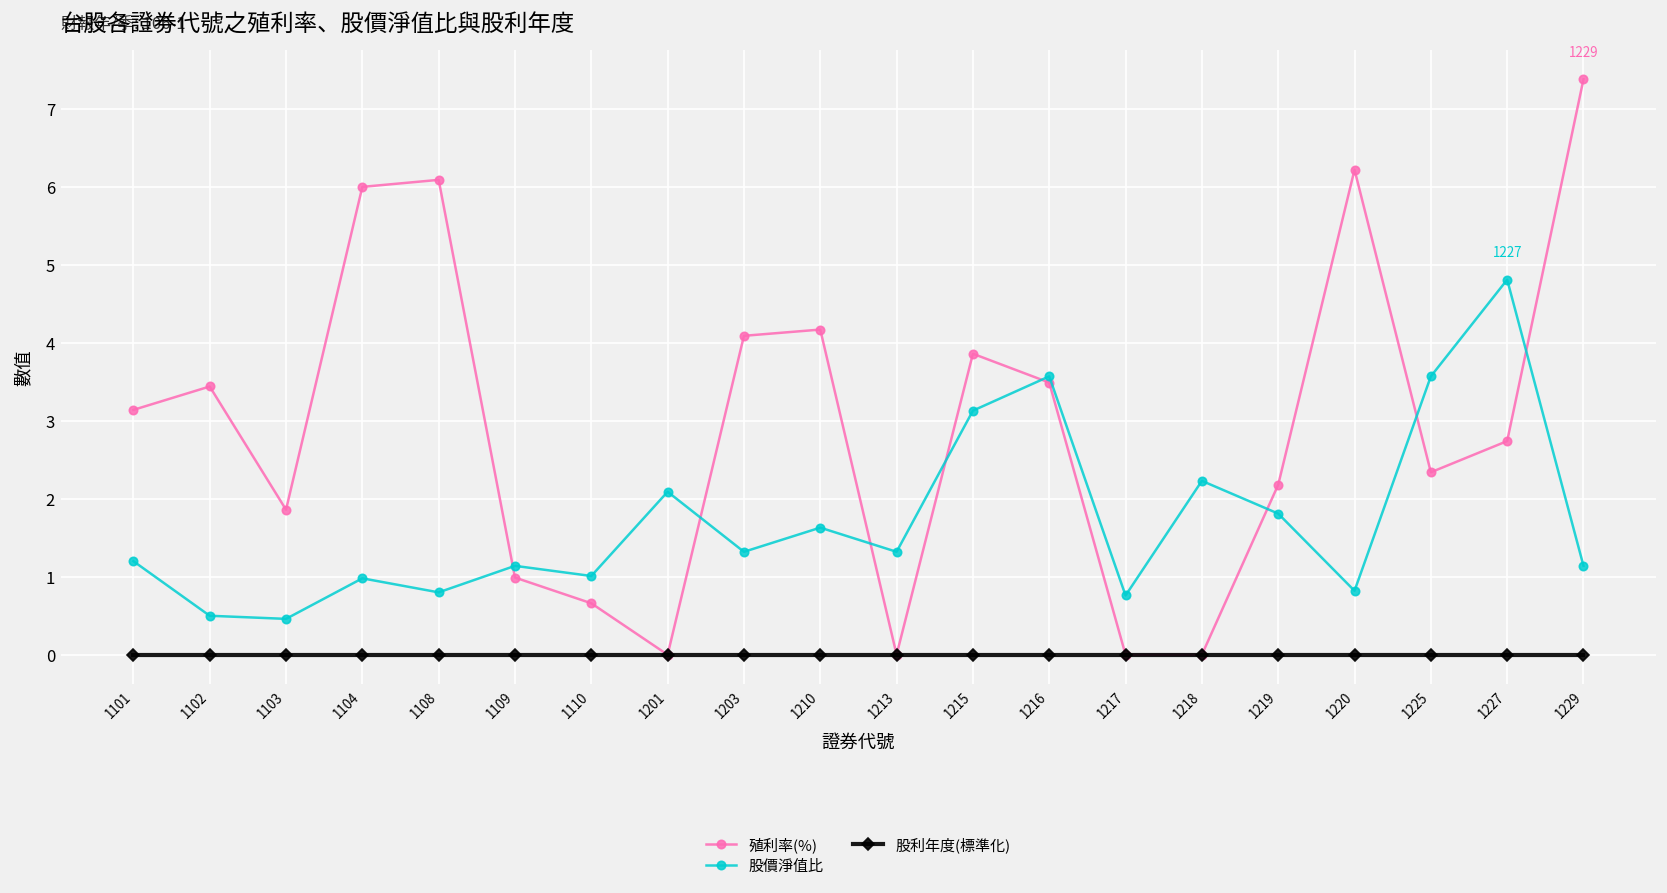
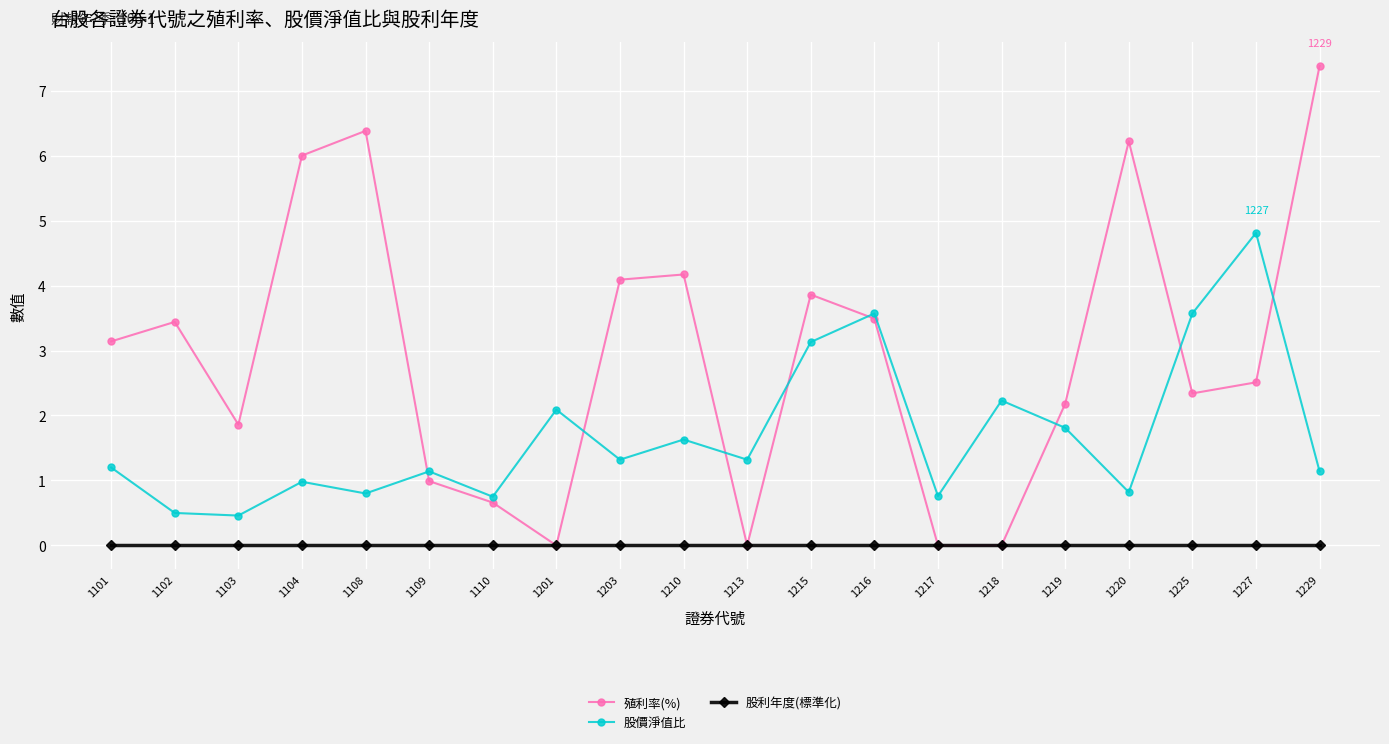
  {
    "殖利率(%)": {
      "1101": 3.1,
      "1102": 3.4,
      "1103": 1.9,
      "1104": 6.0,
-     "1108": 6.1,
+     "1108": 6.4,
      "1109": 1.0,
      "1110": 0.7,
      "1203": 4.1,
      "1210": 4.2,
      "1215": 3.9,
      "1216": 3.5,
      "1219": 2.2,
      "1220": 6.2,
      "1225": 2.3,
-     "1227": 2.7
+     "1227": 2.5
    },
    "股價淨值比": {
      "1101": 1.2,
      "1102": 0.5,
      "1103": 0.5,
      "1104": 1.0,
      "1108": 0.8,
      "1109": 1.1,
-     "1110": 1.0,
+     "1110": 0.8,
      "1201": 2.1,
      "1203": 1.3,
      "1210": 1.6,
      "1213": 1.3,
      "1215": 3.1,
      "1216": 3.6,
      "1217": 0.8,
      "1218": 2.2,
      "1219": 1.8,
      "1220": 0.8,
      "1225": 3.6,
      "1229": 1.1
    },
    "股利年度(標準化)": {
      "1101": 0.0,
      "1102": 0.0,
      "1103": 0.0,
      "1104": 0.0,
      "1108": 0.0,
      "1109": 0.0,
      "1110": 0.0,
      "1203": 0.0,
      "1210": 0.0,
      "1215": 0.0,
      "1216": 0.0,
      "1219": 0.0,
      "1220": 0.0,
      "1225": 0.0,
      "1227": 0.0,
      "1229": 0.0
    }
  }
